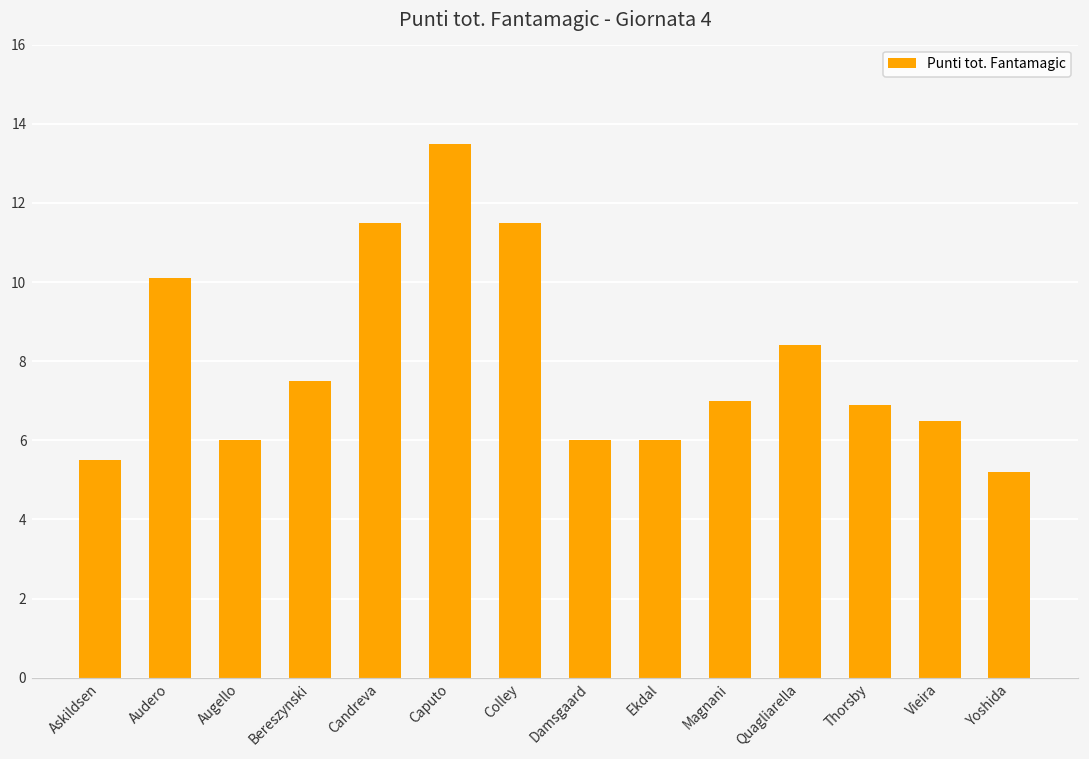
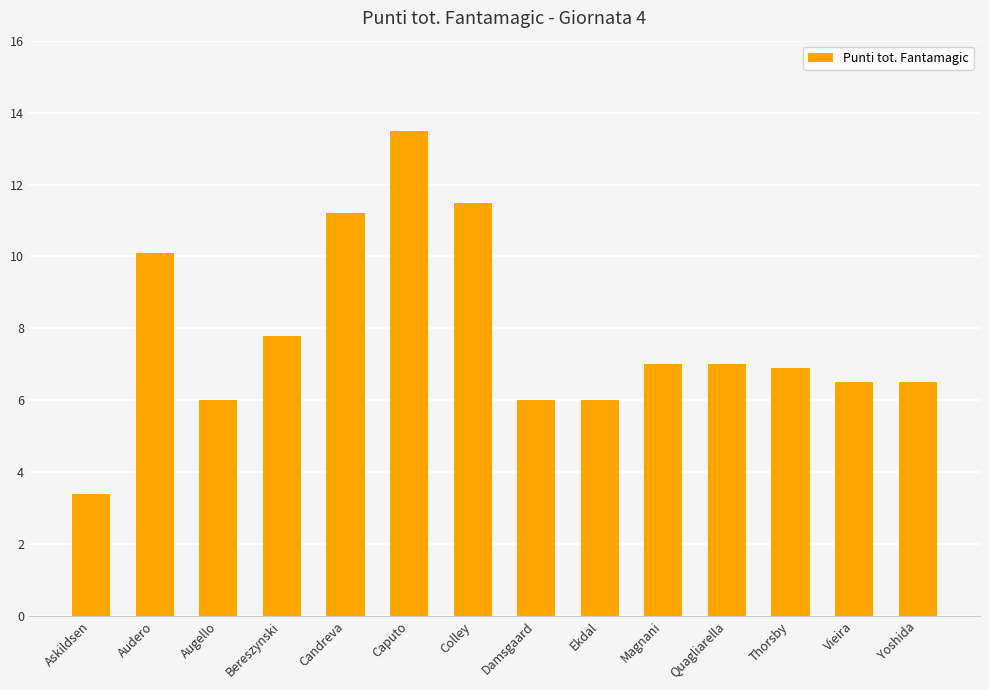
  {
-   "Askildsen": 5.5,
+   "Askildsen": 3.4,
    "Audero": 10.1,
    "Augello": 6.0,
-   "Bereszynski": 7.5,
-   "Candreva": 11.5,
+   "Bereszynski": 7.8,
+   "Candreva": 11.2,
    "Caputo": 13.5,
    "Colley": 11.5,
    "Damsgaard": 6.0,
    "Ekdal": 6.0,
    "Magnani": 7.0,
-   "Quagliarella": 8.4,
+   "Quagliarella": 7.0,
    "Thorsby": 6.9,
    "Vieira": 6.5,
-   "Yoshida": 5.2
+   "Yoshida": 6.5
  }
